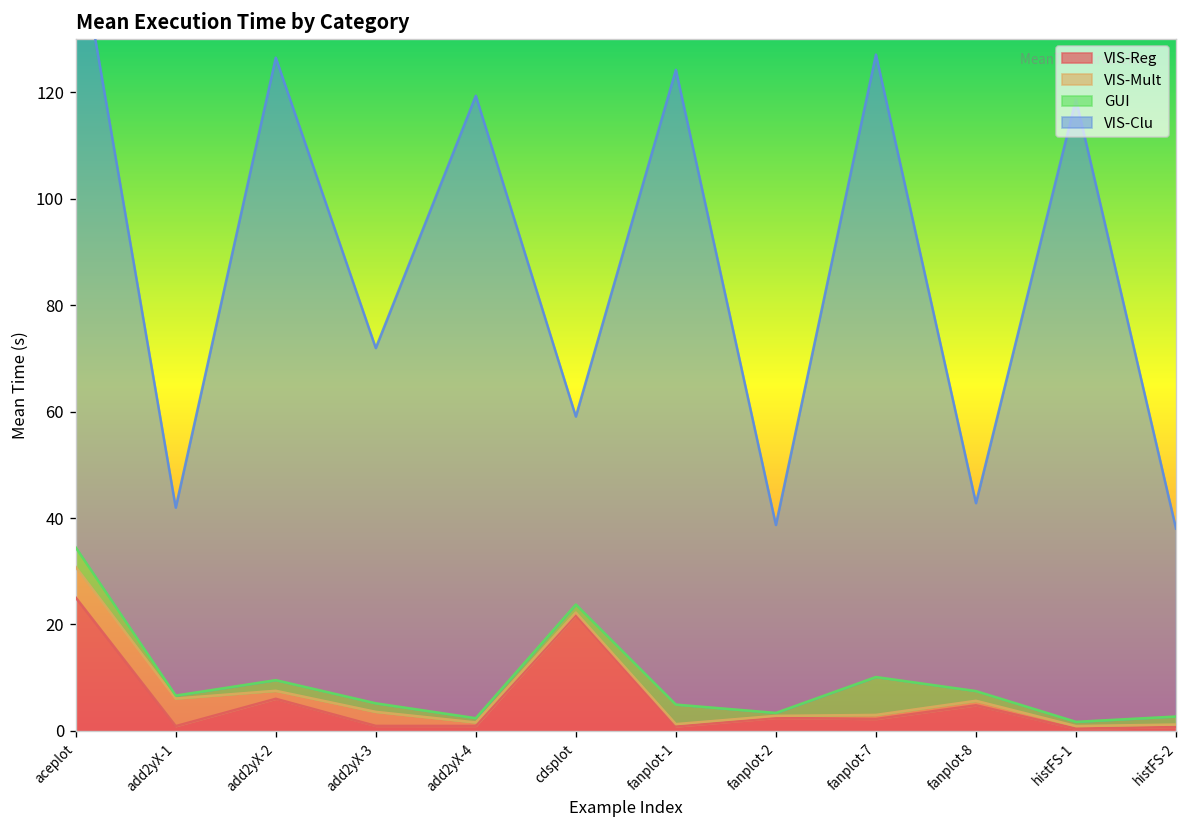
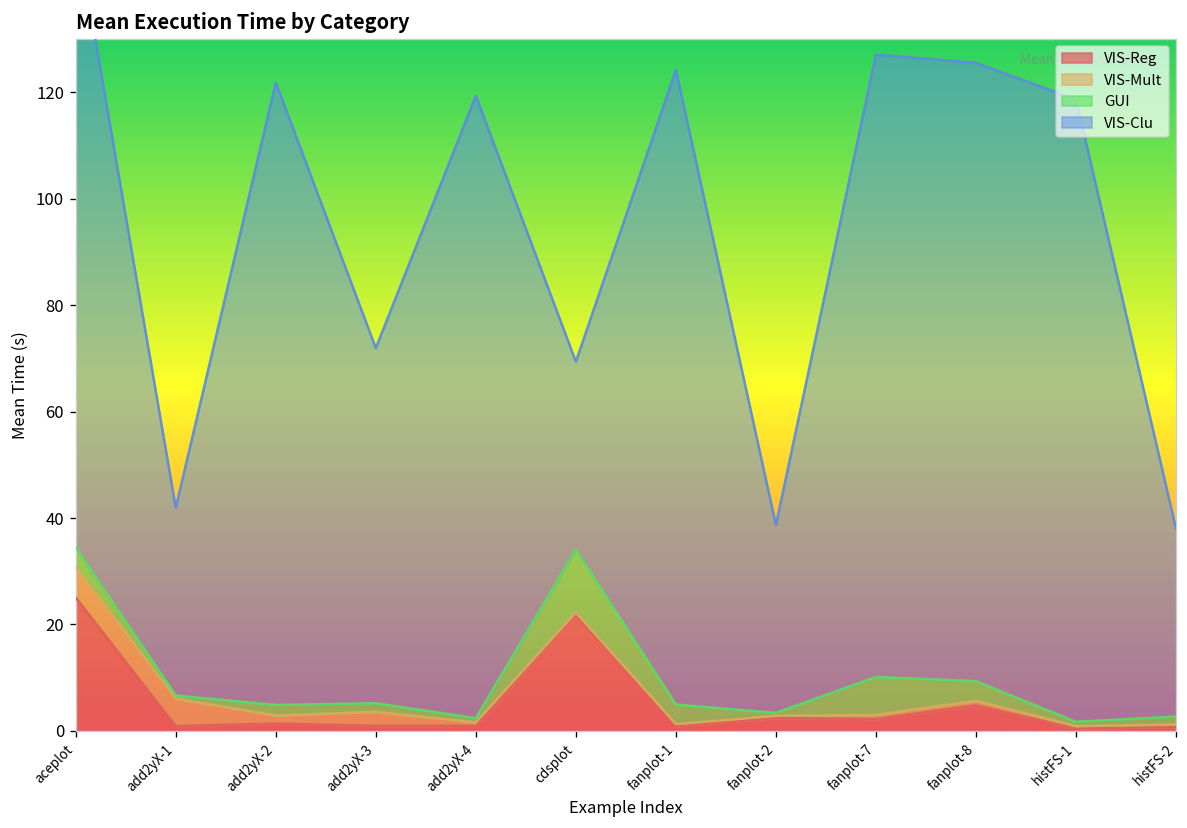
  {
    "VIS-Reg": {
      "aceplot": 25,
      "add2yX-1": 1,
-     "add2yX-2": 6,
+     "add2yX-2": 1,
      "add2yX-3": 1,
      "add2yX-4": 1,
      "fanplot-7": 2,
      "fanplot-8": 5
    },
    "VIS-Mult": {
      "aceplot": 6,
      "add2yX-2": 2,
      "add2yX-3": 3,
      "add2yX-4": 1,
      "fanplot-7": 1,
      "fanplot-8": 1
    },
    "GUI": {
      "aceplot": 4,
      "add2yX-2": 2,
      "add2yX-3": 2,
      "add2yX-4": 1,
-     "cdsplot": 2,
+     "cdsplot": 12,
      "fanplot-1": 4,
      "fanplot-7": 7,
-     "fanplot-8": 2,
+     "fanplot-8": 4,
      "histFS-1": 1,
      "histFS-2": 2
    },
    "VIS-Clu": {
      "add2yX-1": 35,
      "add2yX-2": 117,
      "add2yX-3": 67,
      "add2yX-4": 117,
      "cdsplot": 35,
      "fanplot-1": 119,
      "fanplot-2": 35,
      "fanplot-7": 117,
-     "fanplot-8": 35,
+     "fanplot-8": 116,
      "histFS-2": 35
    }
  }
